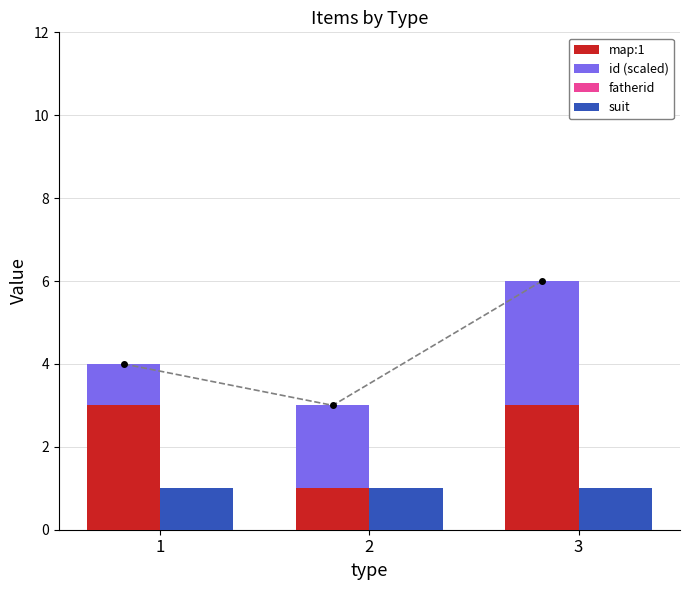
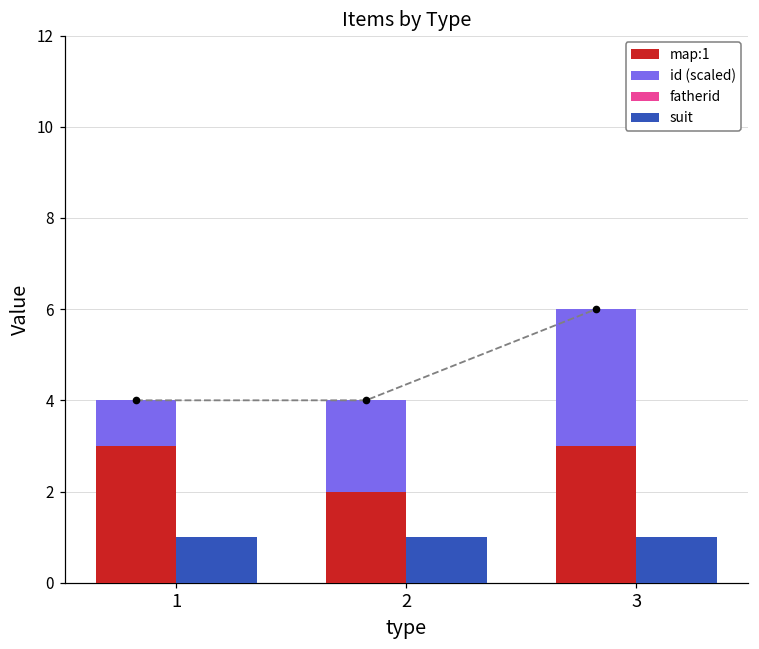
  {
    "map:1": {
      "1": 3,
-     "2": 1,
+     "2": 2,
      "3": 3
    },
    "id (scaled)": {
      "1": 1,
      "2": 2,
      "3": 3
    },
    "fatherid": {
      "1": 0,
      "2": 0,
      "3": 0
    },
    "suit": {
      "1": 1,
      "2": 1,
      "3": 1
    }
  }
